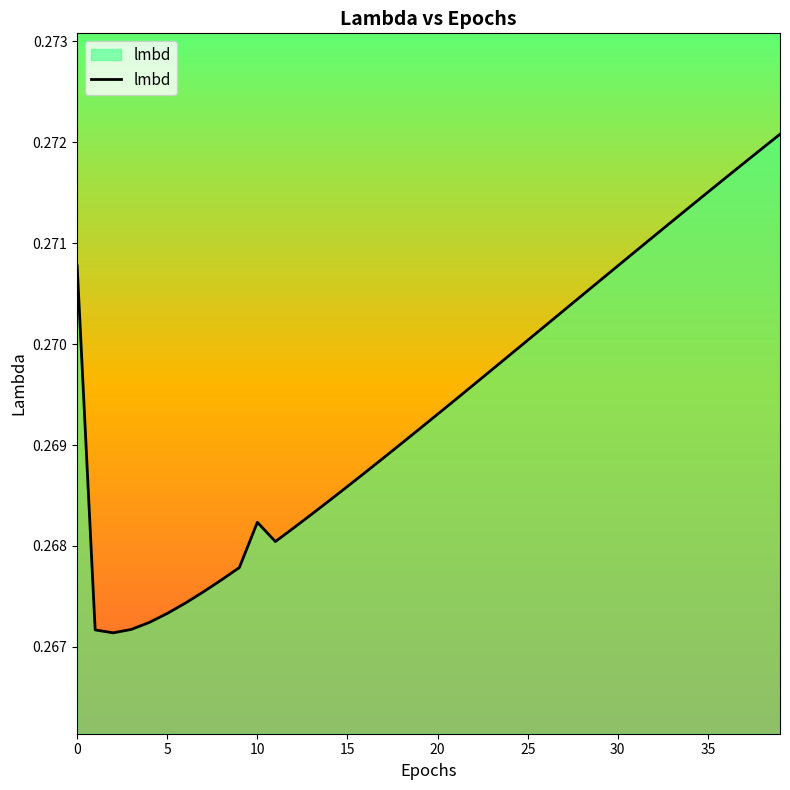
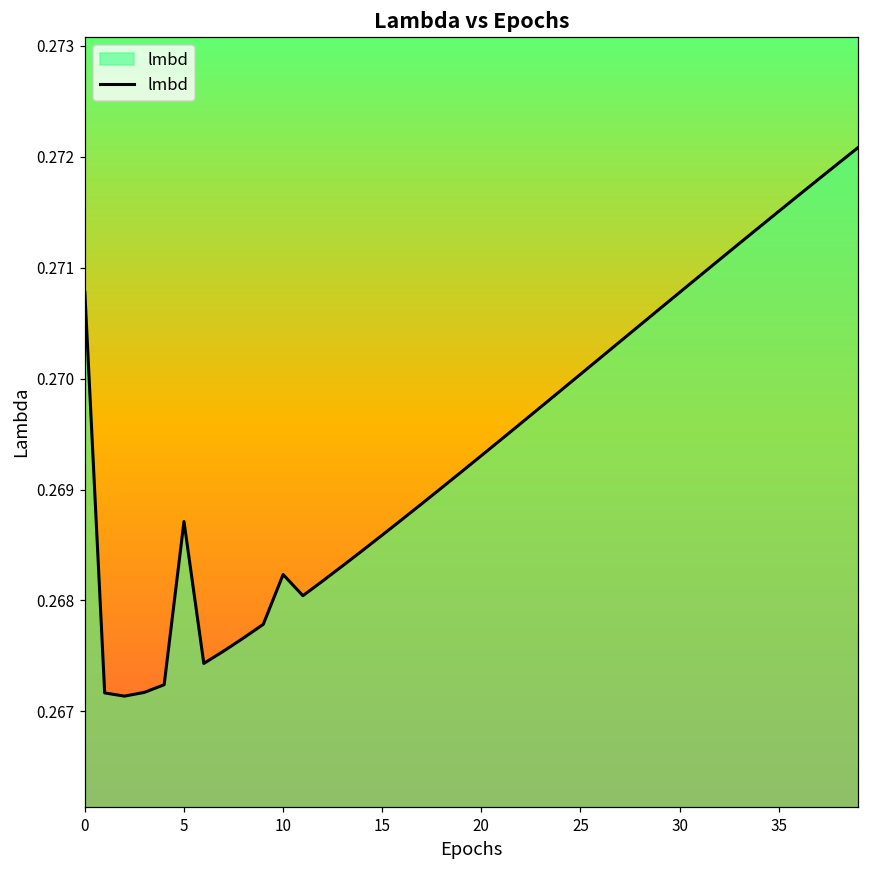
  {
    "0": 0.27078,
-   "5": 0.26733,
+   "5": 0.26871,
    "10": 0.26823,
    "15": 0.26859,
    "20": 0.26931,
    "25": 0.27004,
    "30": 0.27078,
    "35": 0.27151
  }
